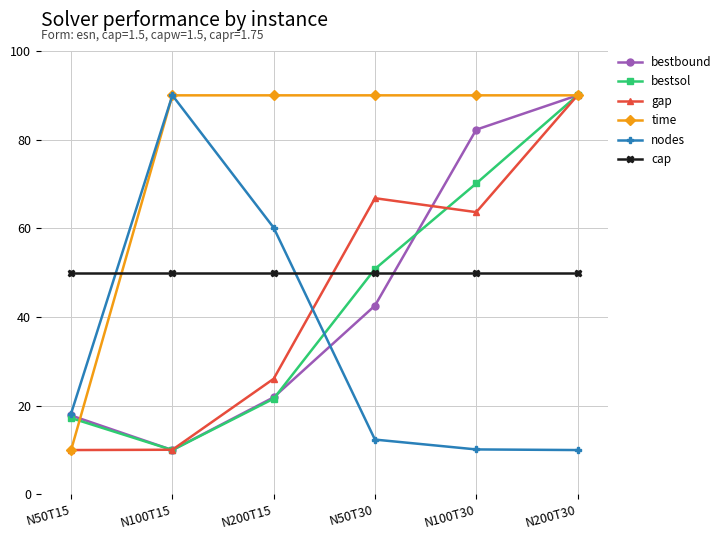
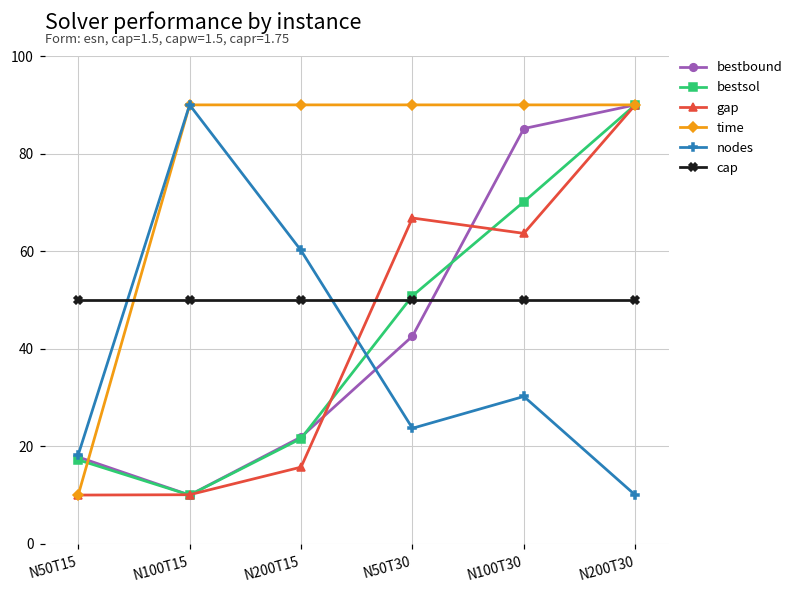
  {
    "bestbound": {
      "N50T30": 43,
-     "N100T30": 82
+     "N100T30": 85
    },
    "bestsol": {
      "N50T15": 17,
      "N50T30": 51,
      "N100T30": 70
    },
    "gap": {
-     "N200T15": 26,
+     "N200T15": 16,
      "N50T30": 67,
      "N100T30": 64
    },
    "time": {
      "N200T15": 90,
      "N50T30": 90,
      "N100T30": 90
    },
    "nodes": {
      "N200T15": 60,
-     "N50T30": 12,
-     "N100T30": 10,
+     "N50T30": 24,
+     "N100T30": 30,
      "N200T30": 10
    },
    "cap": {
      "N50T15": 50,
      "N100T15": 50,
      "N200T15": 50,
      "N50T30": 50,
      "N100T30": 50,
      "N200T30": 50
    }
  }
